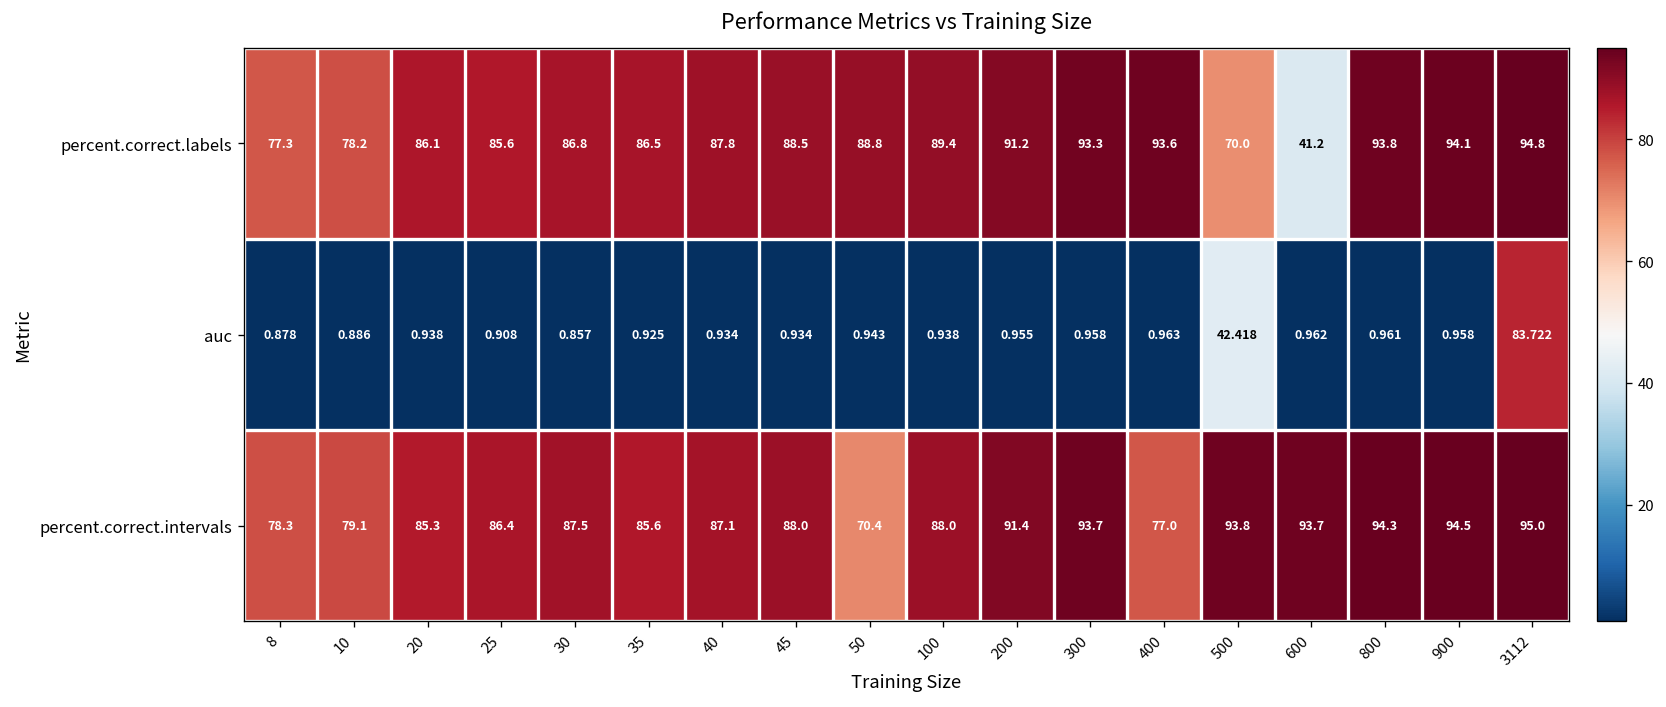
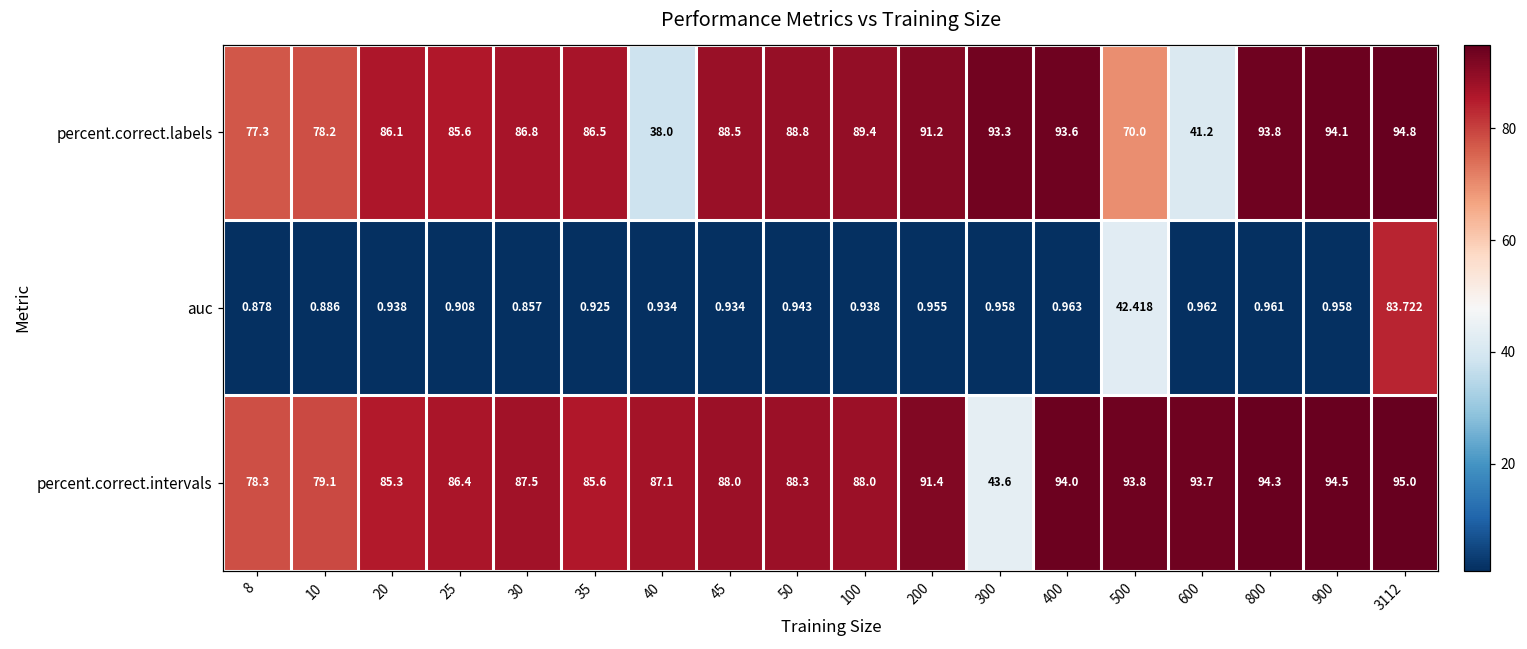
  {
    "percent.correct.labels": {
      "8": 77.3,
      "10": 78.2,
      "20": 86.1,
      "25": 85.6,
      "30": 86.8,
      "35": 86.5,
-     "40": 87.8,
+     "40": 38.0,
      "45": 88.5,
      "50": 88.8,
      "100": 89.4,
      "200": 91.2,
      "300": 93.3,
      "400": 93.6,
      "500": 70.0,
      "600": 41.2,
      "800": 93.8,
      "900": 94.1,
      "3112": 94.8
    },
    "auc": {
      "8": 0.878,
      "10": 0.886,
      "20": 0.938,
      "25": 0.908,
      "30": 0.857,
      "35": 0.925,
      "40": 0.934,
      "45": 0.934,
      "50": 0.943,
      "100": 0.938,
      "200": 0.955,
      "300": 0.958,
      "400": 0.963,
      "500": 42.418,
      "600": 0.962,
      "800": 0.961,
      "900": 0.958,
      "3112": 83.722
    },
    "percent.correct.intervals": {
      "8": 78.3,
      "10": 79.1,
      "20": 85.3,
      "25": 86.4,
      "30": 87.5,
      "35": 85.6,
      "40": 87.1,
      "45": 88.0,
-     "50": 70.4,
+     "50": 88.3,
      "100": 88.0,
      "200": 91.4,
-     "300": 93.7,
-     "400": 77.0,
+     "300": 43.6,
+     "400": 94.0,
      "500": 93.8,
      "600": 93.7,
      "800": 94.3,
      "900": 94.5,
      "3112": 95.0
    }
  }
